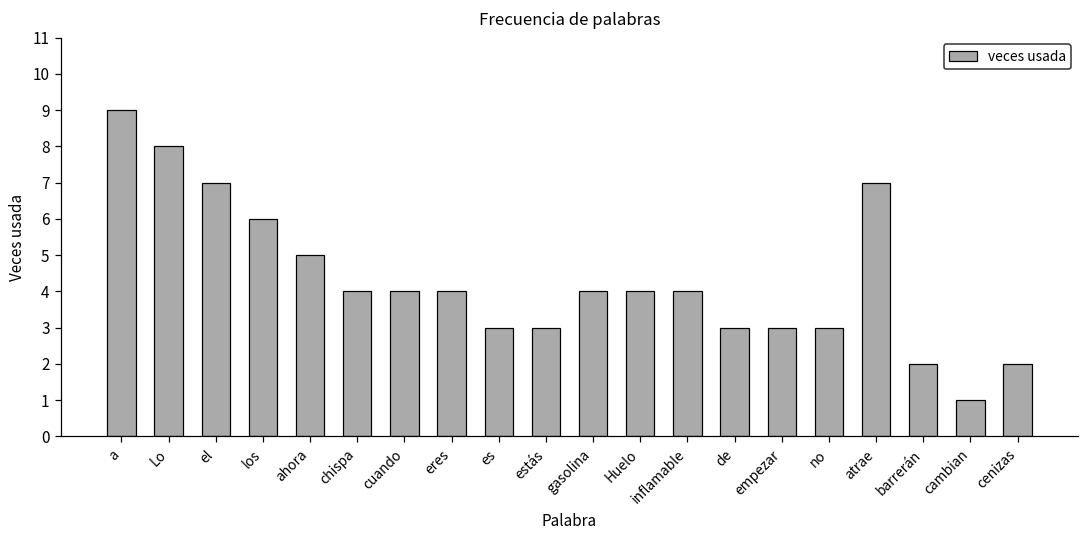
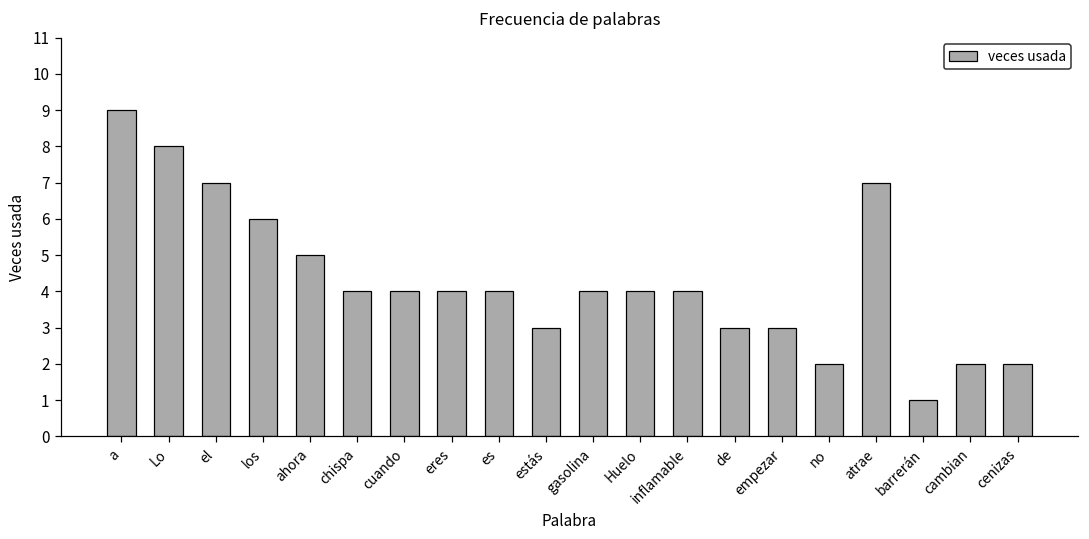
  {
    "a": 9,
    "Lo": 8,
    "el": 7,
    "los": 6,
    "ahora": 5,
    "chispa": 4,
    "cuando": 4,
    "eres": 4,
-   "es": 3,
+   "es": 4,
    "estás": 3,
    "gasolina": 4,
    "Huelo": 4,
    "inflamable": 4,
    "de": 3,
    "empezar": 3,
-   "no": 3,
+   "no": 2,
    "atrae": 7,
-   "barrerán": 2,
-   "cambian": 1,
+   "barrerán": 1,
+   "cambian": 2,
    "cenizas": 2
  }
